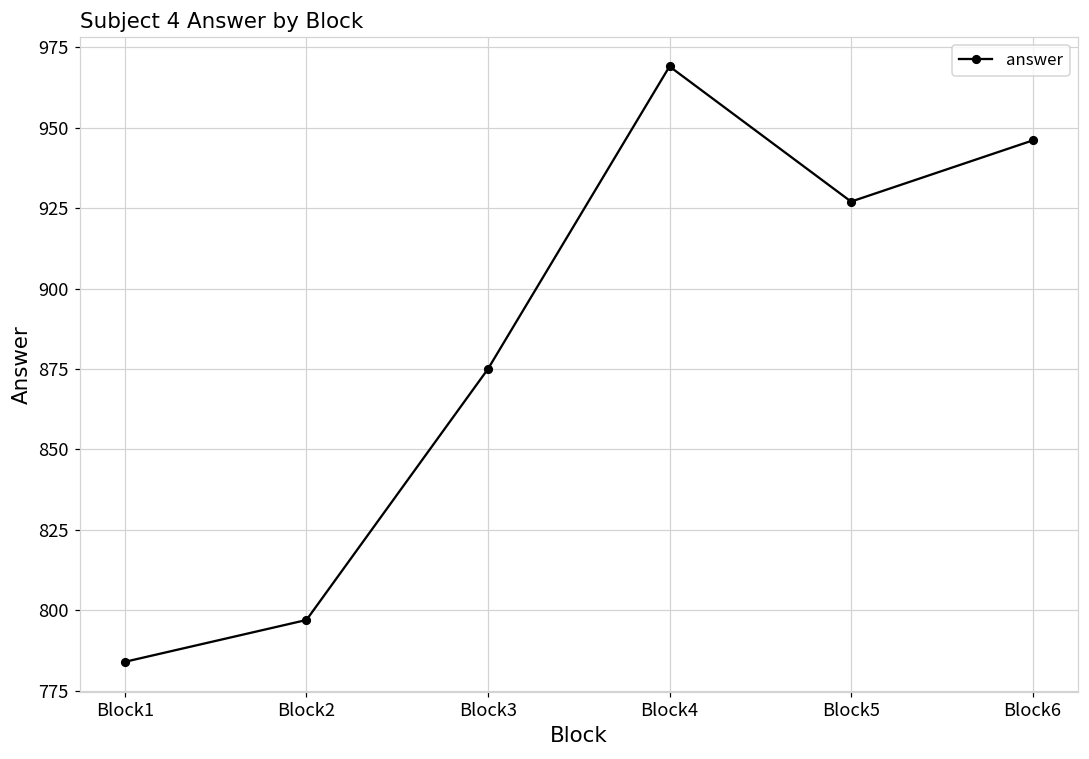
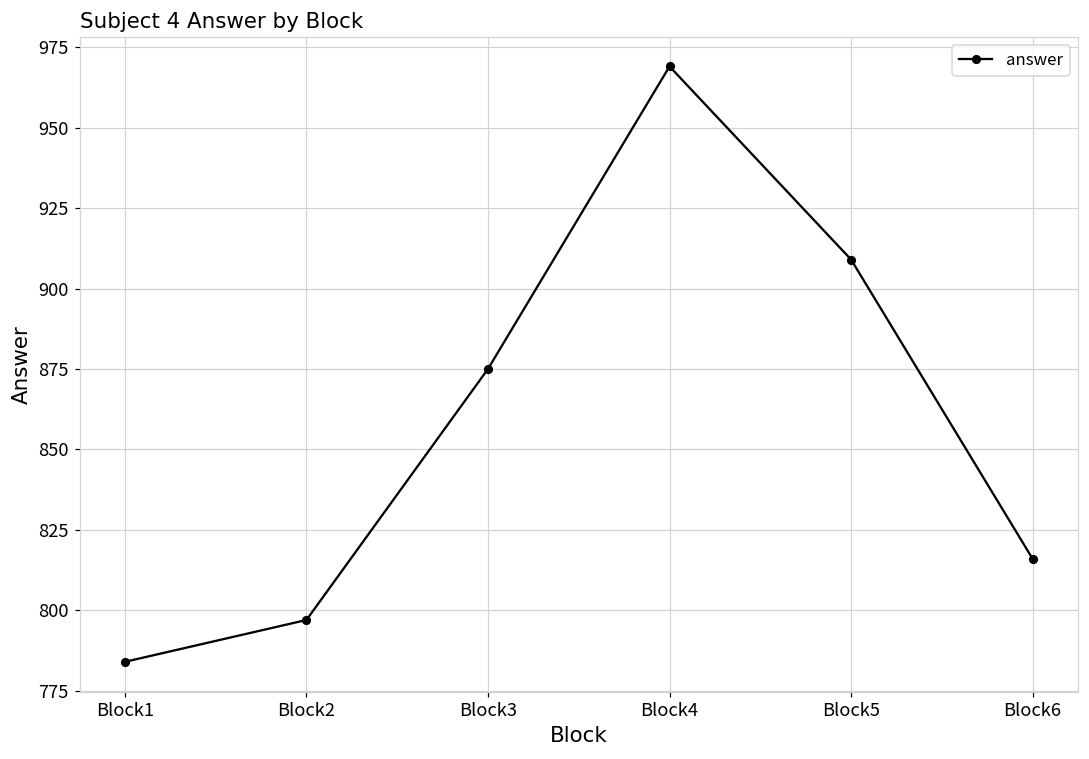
  {
    "Block1": 784,
    "Block2": 797,
    "Block3": 875,
    "Block4": 969,
-   "Block5": 927,
-   "Block6": 946
+   "Block5": 909,
+   "Block6": 816
  }
